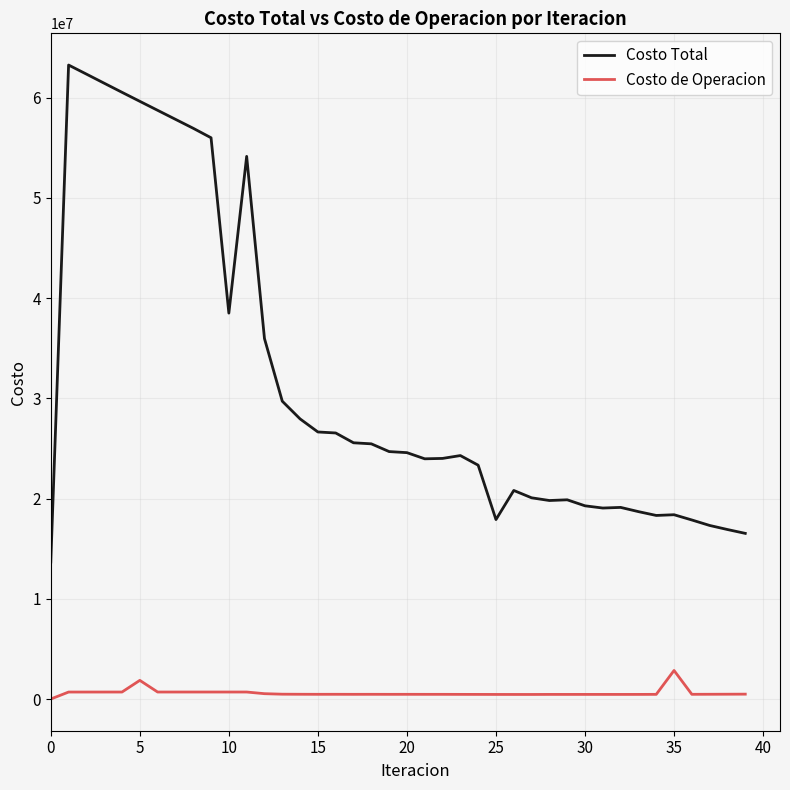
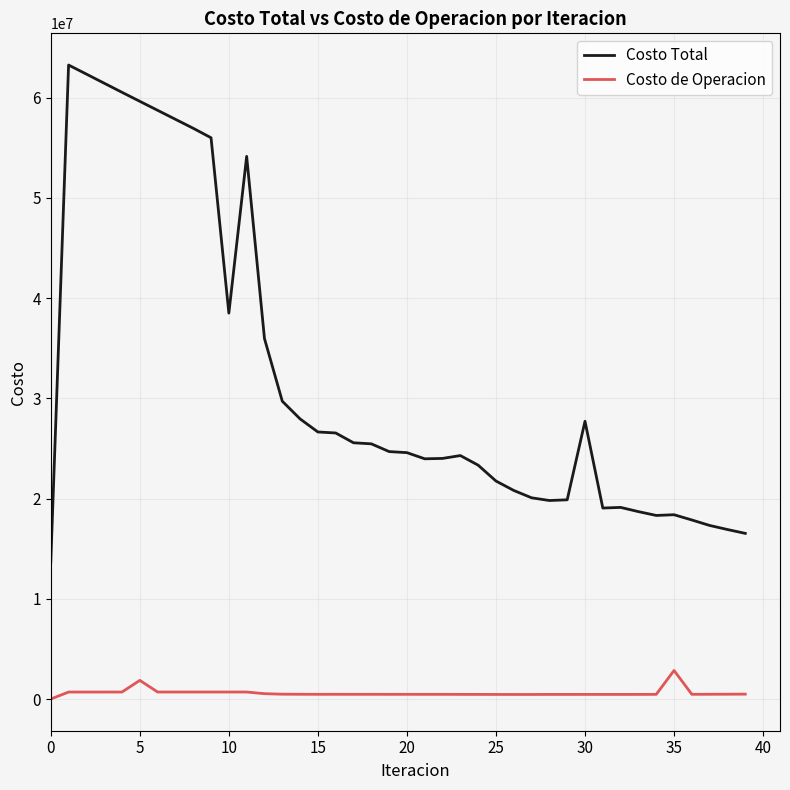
  {
    "Costo Total": {
      "0": 13700000,
      "5": 59600000,
      "10": 38500000,
      "15": 26600000,
      "20": 24600000,
-     "25": 17900000,
-     "30": 19300000,
+     "25": 21700000,
+     "30": 27700000,
      "35": 18400000
    },
    "Costo de Operacion": {
      "0": 0,
      "5": 1900000,
      "10": 700000,
      "15": 500000,
      "20": 500000,
      "25": 500000,
      "30": 500000,
      "35": 2800000
    }
  }
